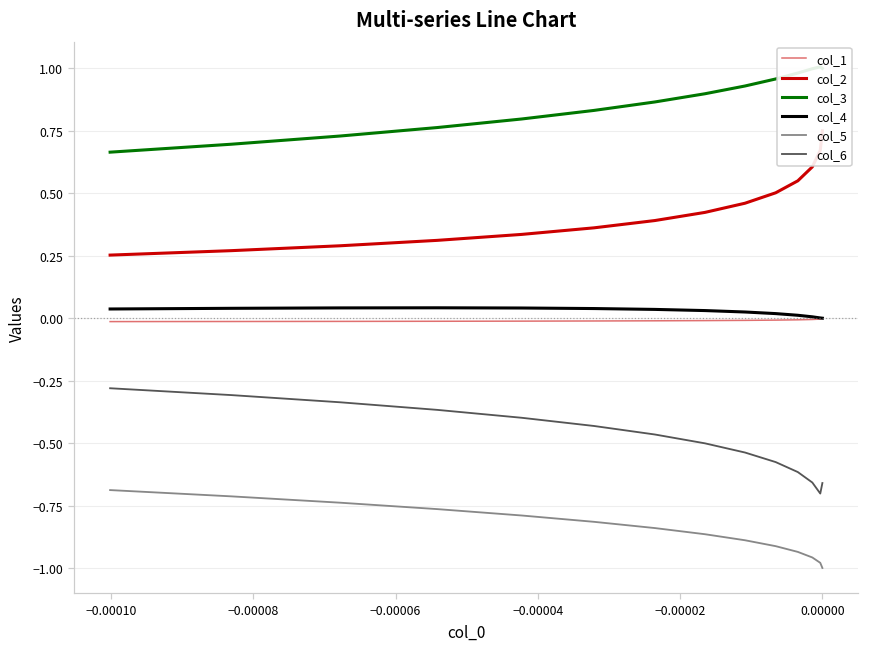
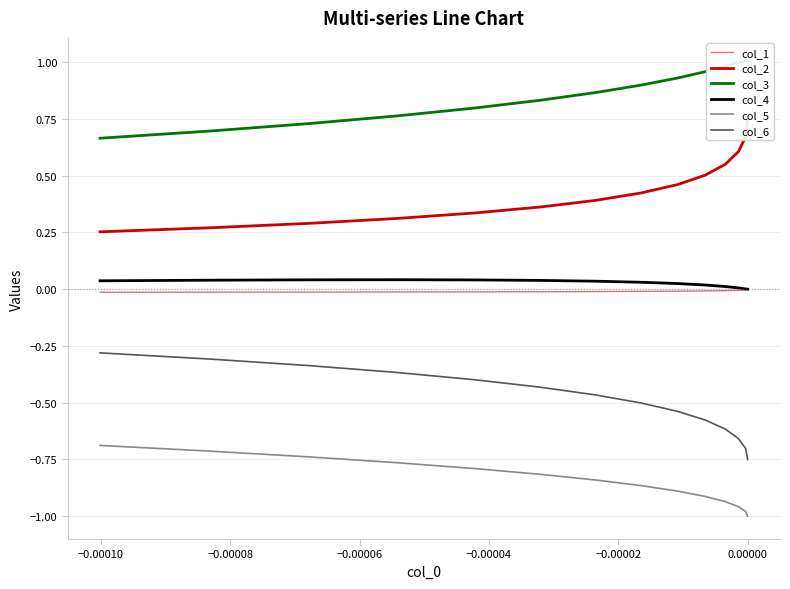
  {
    "col_5": {
      "0.00000": -1.00
    },
    "col_6": {
-     "0.00000": -0.66
+     "0.00000": -0.75
    }
  }
